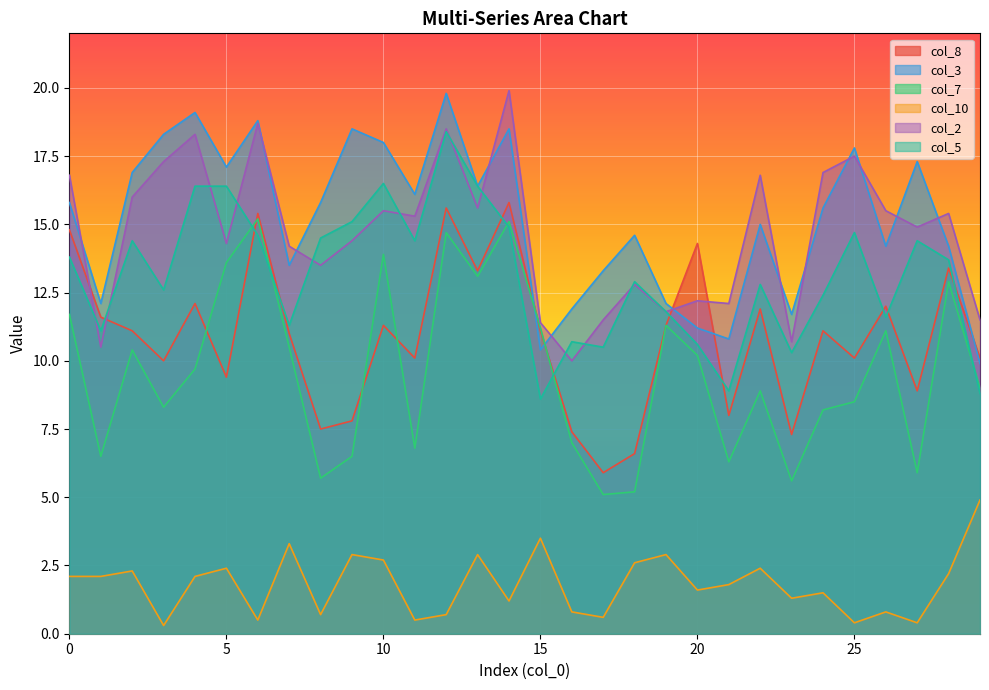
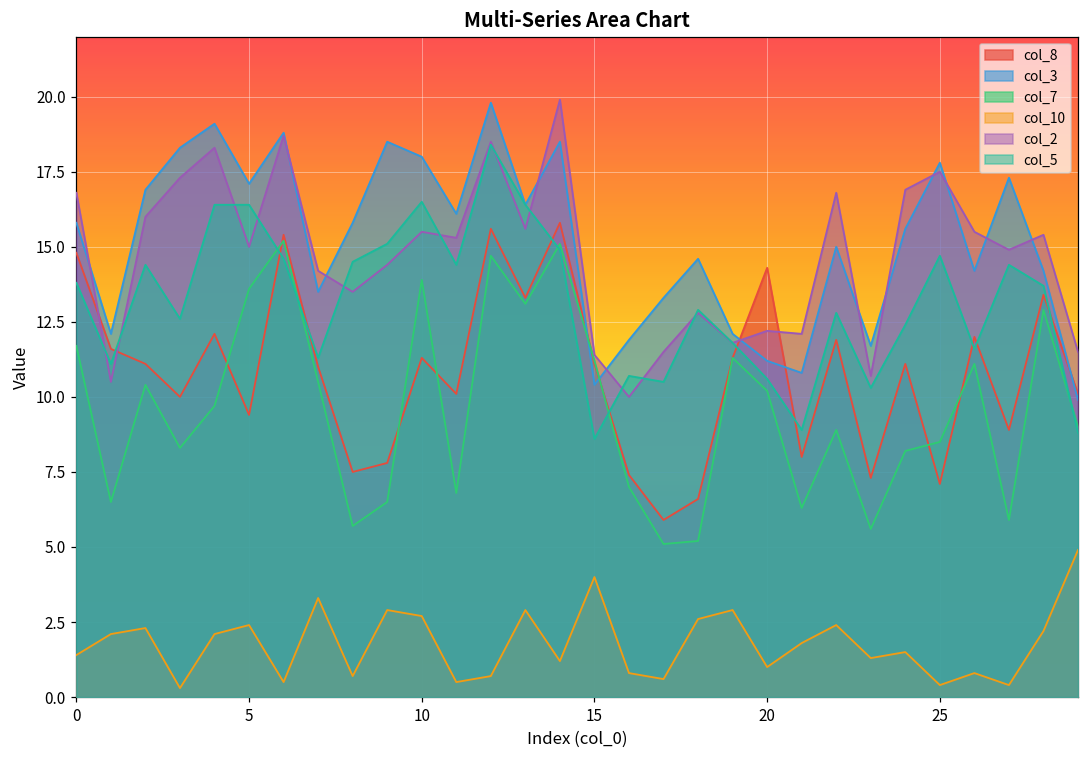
  {
    "col_8": {
      "0": 14.8,
      "5": 9.4,
      "10": 11.3,
      "15": 11.1,
      "20": 14.3,
-     "25": 10.1
+     "25": 7.1
    },
    "col_3": {
      "0": 15.8,
      "5": 17.1,
      "10": 18.0,
      "15": 10.4,
      "20": 11.2,
      "25": 17.8
    },
    "col_10": {
-     "0": 2.1,
+     "0": 1.4,
      "5": 2.4,
      "10": 2.7,
-     "15": 3.5,
-     "20": 1.6,
+     "15": 4.0,
+     "20": 1.0,
      "25": 0.4
    },
    "col_2": {
      "0": 16.8,
-     "5": 14.3,
+     "5": 15.0,
      "10": 15.5,
      "15": 11.4,
      "20": 12.2,
      "25": 17.5
    }
  }
